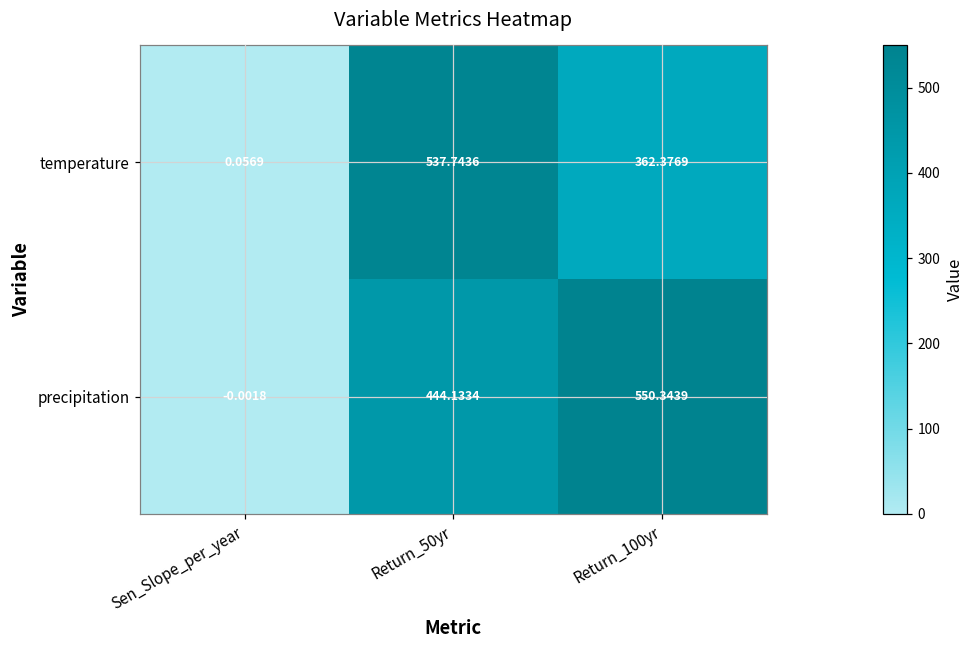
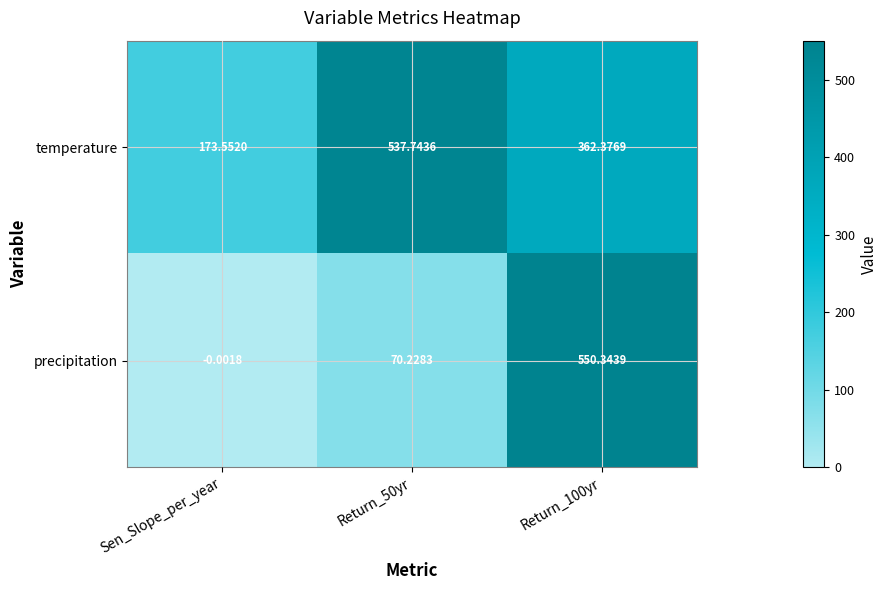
  {
    "temperature": {
-     "Sen_Slope_per_year": 0.0569,
+     "Sen_Slope_per_year": 173.5520,
      "Return_50yr": 537.7436,
      "Return_100yr": 362.3769
    },
    "precipitation": {
      "Sen_Slope_per_year": -0.0018,
-     "Return_50yr": 444.1334,
+     "Return_50yr": 70.2283,
      "Return_100yr": 550.3439
    }
  }
